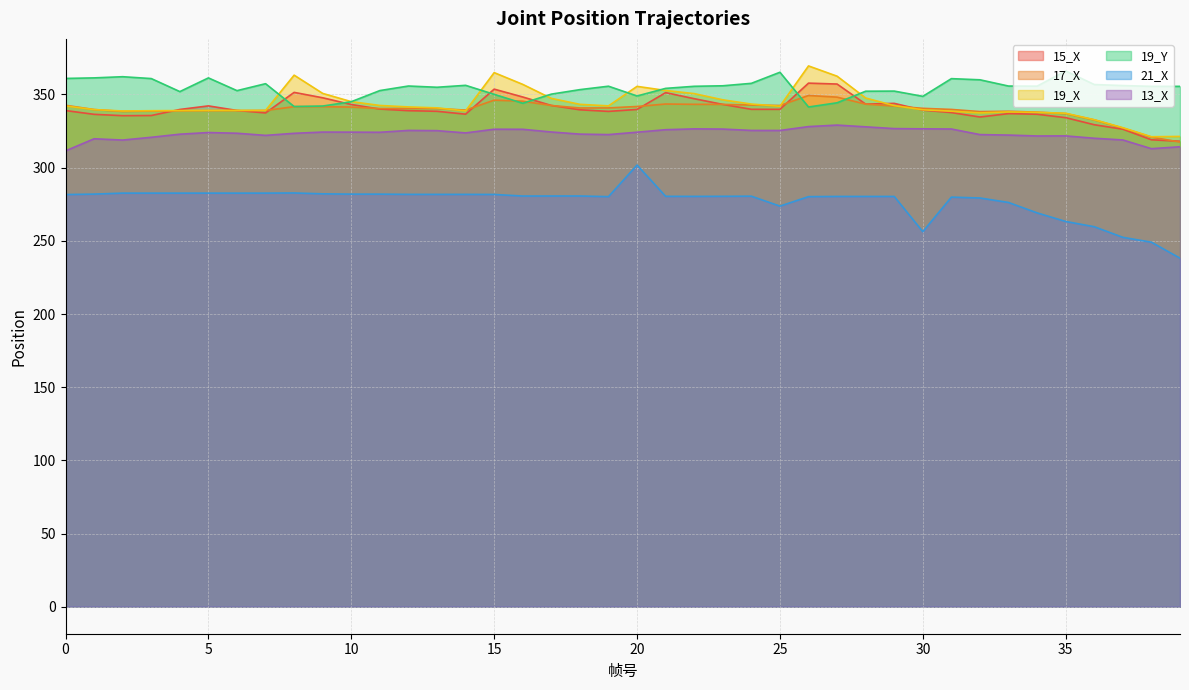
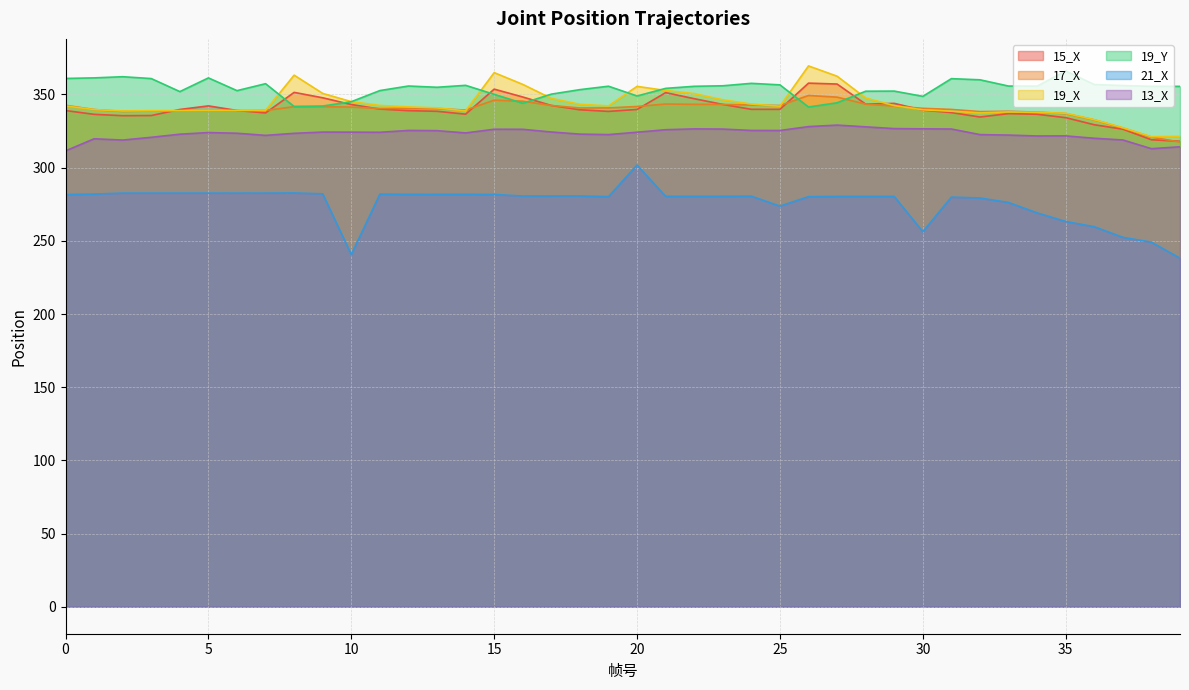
  {
    "19_Y": {
      "0": 361,
      "5": 361,
      "15": 350,
      "20": 349,
-     "25": 365,
+     "25": 357,
      "30": 349
    },
    "21_X": {
      "0": 282,
      "5": 283,
-     "10": 282,
+     "10": 241,
      "15": 282,
      "20": 302,
      "25": 274,
      "30": 256,
      "35": 263
    },
    "13_X": {
      "0": 311,
      "5": 324,
      "10": 324,
      "15": 326,
      "20": 324,
      "25": 325,
      "30": 327,
      "35": 322
    }
  }
